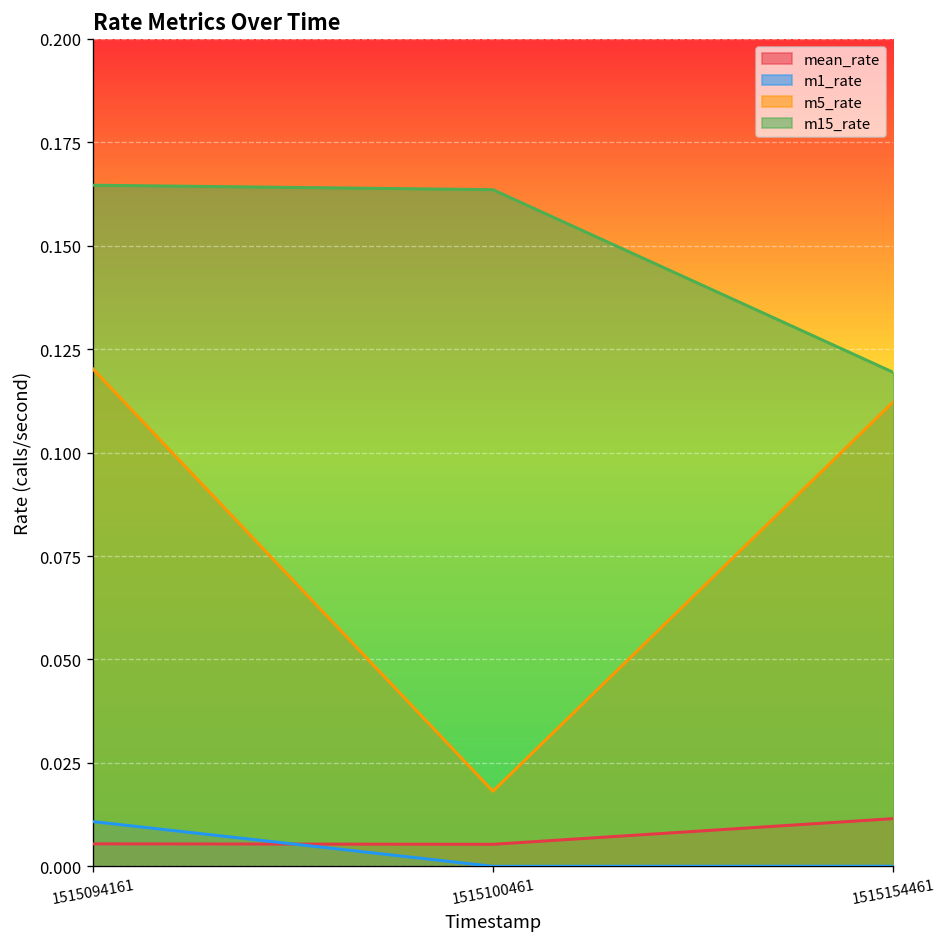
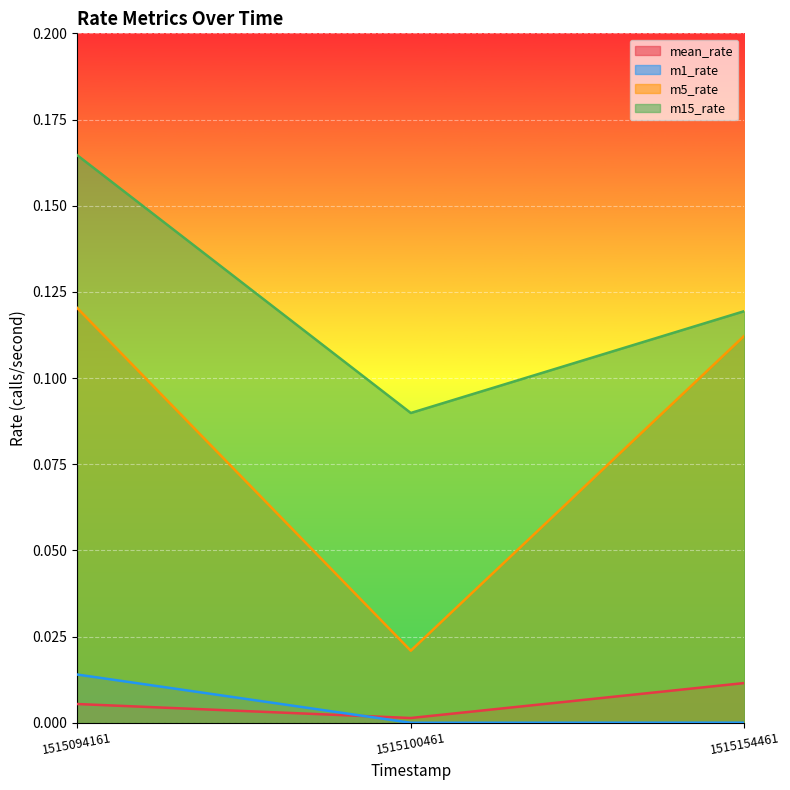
  {
    "mean_rate": {
      "1515094161": 0.005,
-     "1515100461": 0.005,
+     "1515100461": 0.001,
      "1515154461": 0.012
    },
    "m1_rate": {
-     "1515094161": 0.011,
+     "1515094161": 0.014,
      "1515100461": 0.000,
      "1515154461": 0.000
    },
    "m5_rate": {
      "1515094161": 0.120,
-     "1515100461": 0.018,
+     "1515100461": 0.021,
      "1515154461": 0.112
    },
    "m15_rate": {
      "1515094161": 0.165,
-     "1515100461": 0.164,
+     "1515100461": 0.090,
      "1515154461": 0.119
    }
  }
